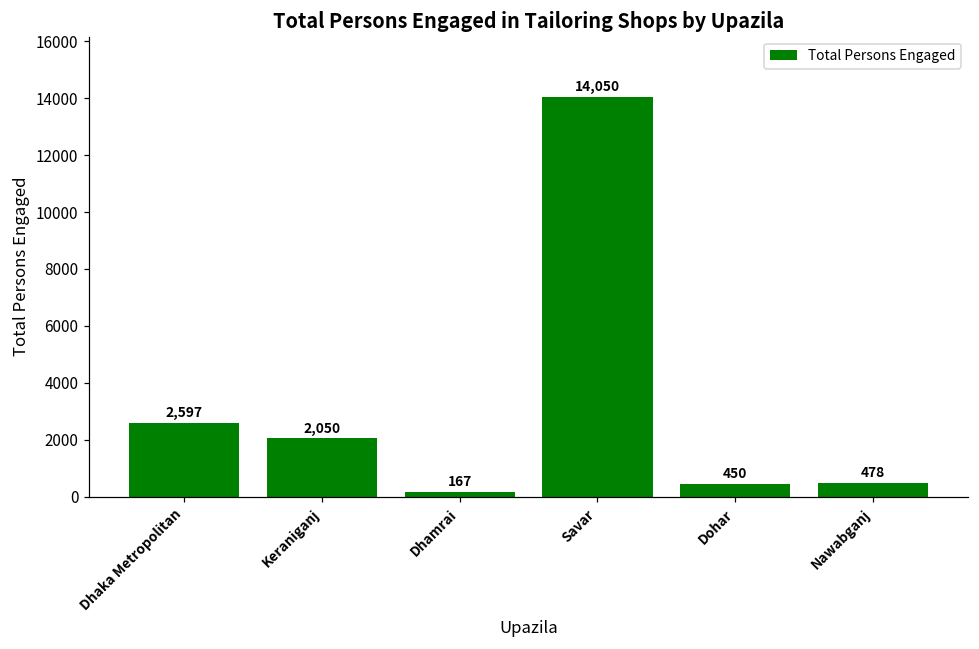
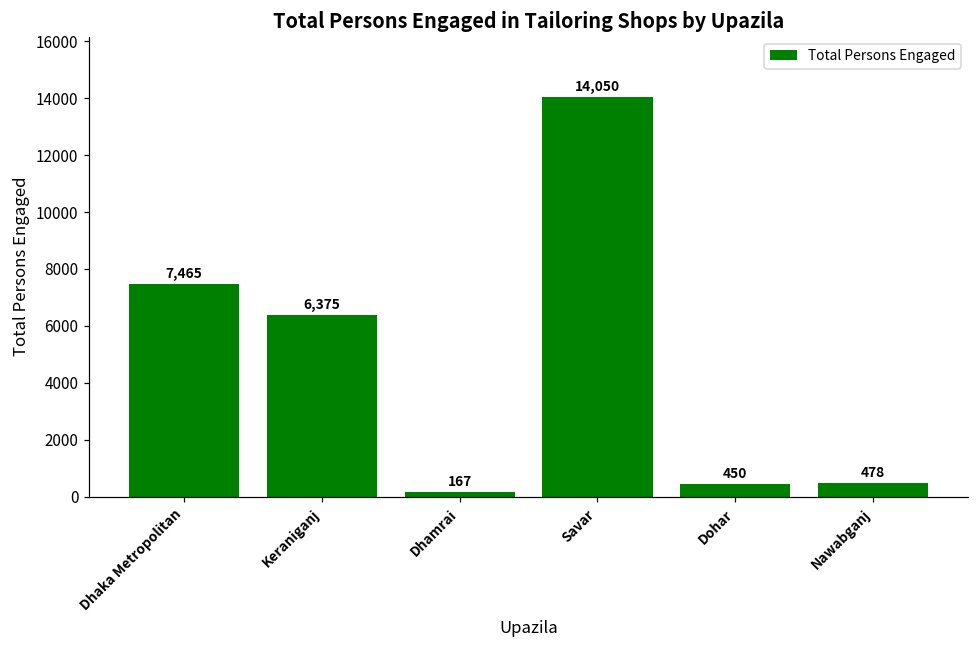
  {
-   "Dhaka Metropolitan": "2,597",
-   "Keraniganj": "2,050",
+   "Dhaka Metropolitan": "7,465",
+   "Keraniganj": "6,375",
    "Dhamrai": "167",
    "Savar": "14,050",
    "Dohar": "450",
    "Nawabganj": "478"
  }
